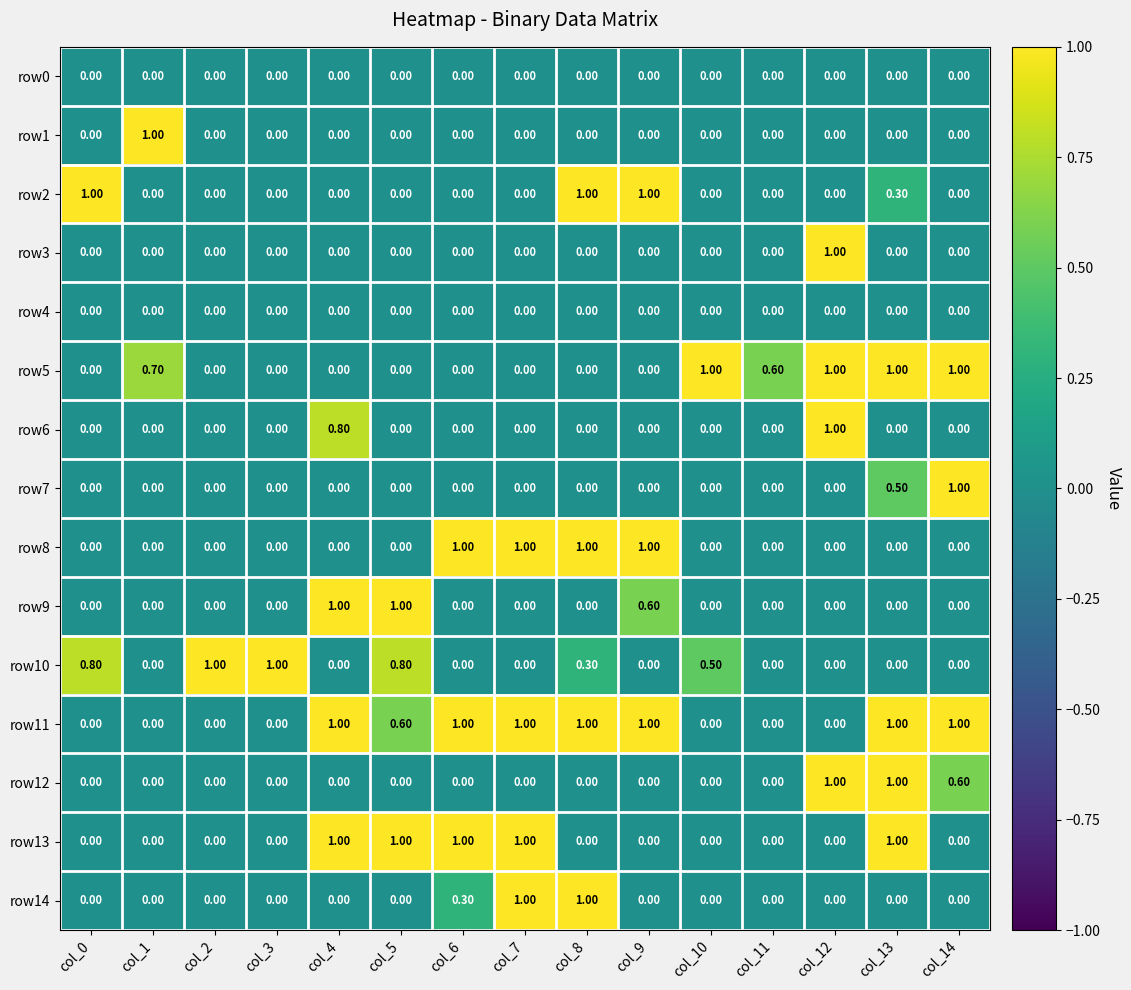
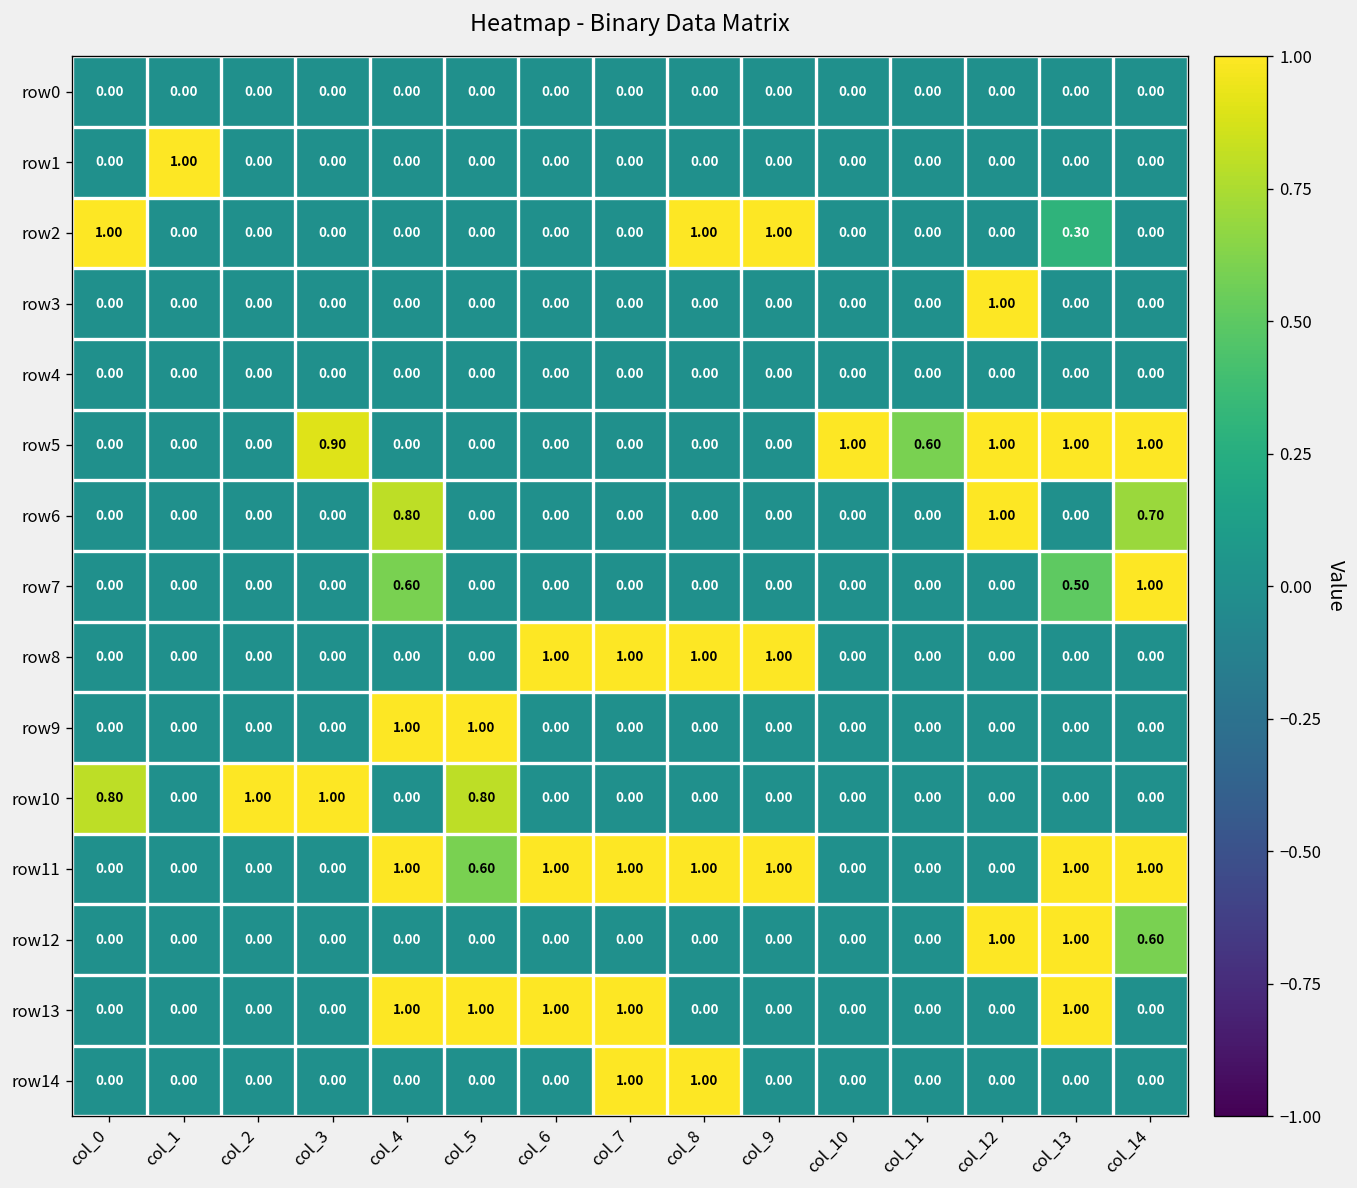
  {
    "row5": {
      "col_0": 0.00,
-     "col_1": 0.70,
+     "col_1": 0.00,
      "col_2": 0.00,
-     "col_3": 0.00,
+     "col_3": 0.90,
      "col_4": 0.00,
      "col_5": 0.00,
      "col_6": 0.00,
      "col_7": 0.00,
      "col_8": 0.00,
      "col_9": 0.00,
      "col_10": 1.00,
      "col_11": 0.60,
      "col_12": 1.00,
      "col_13": 1.00,
      "col_14": 1.00
    },
    "row6": {
      "col_0": 0.00,
      "col_1": 0.00,
      "col_2": 0.00,
      "col_3": 0.00,
      "col_4": 0.80,
      "col_5": 0.00,
      "col_6": 0.00,
      "col_7": 0.00,
      "col_8": 0.00,
      "col_9": 0.00,
      "col_10": 0.00,
      "col_11": 0.00,
      "col_12": 1.00,
      "col_13": 0.00,
-     "col_14": 0.00
+     "col_14": 0.70
    },
    "row7": {
      "col_0": 0.00,
      "col_1": 0.00,
      "col_2": 0.00,
      "col_3": 0.00,
-     "col_4": 0.00,
+     "col_4": 0.60,
      "col_5": 0.00,
      "col_6": 0.00,
      "col_7": 0.00,
      "col_8": 0.00,
      "col_9": 0.00,
      "col_10": 0.00,
      "col_11": 0.00,
      "col_12": 0.00,
      "col_13": 0.50,
      "col_14": 1.00
    },
    "row9": {
      "col_0": 0.00,
      "col_1": 0.00,
      "col_2": 0.00,
      "col_3": 0.00,
      "col_4": 1.00,
      "col_5": 1.00,
      "col_6": 0.00,
      "col_7": 0.00,
      "col_8": 0.00,
-     "col_9": 0.60,
+     "col_9": 0.00,
      "col_10": 0.00,
      "col_11": 0.00,
      "col_12": 0.00,
      "col_13": 0.00,
      "col_14": 0.00
    },
    "row10": {
      "col_0": 0.80,
      "col_1": 0.00,
      "col_2": 1.00,
      "col_3": 1.00,
      "col_4": 0.00,
      "col_5": 0.80,
      "col_6": 0.00,
      "col_7": 0.00,
-     "col_8": 0.30,
+     "col_8": 0.00,
      "col_9": 0.00,
-     "col_10": 0.50,
+     "col_10": 0.00,
      "col_11": 0.00,
      "col_12": 0.00,
      "col_13": 0.00,
      "col_14": 0.00
    },
    "row14": {
      "col_0": 0.00,
      "col_1": 0.00,
      "col_2": 0.00,
      "col_3": 0.00,
      "col_4": 0.00,
      "col_5": 0.00,
-     "col_6": 0.30,
+     "col_6": 0.00,
      "col_7": 1.00,
      "col_8": 1.00,
      "col_9": 0.00,
      "col_10": 0.00,
      "col_11": 0.00,
      "col_12": 0.00,
      "col_13": 0.00,
      "col_14": 0.00
    }
  }
